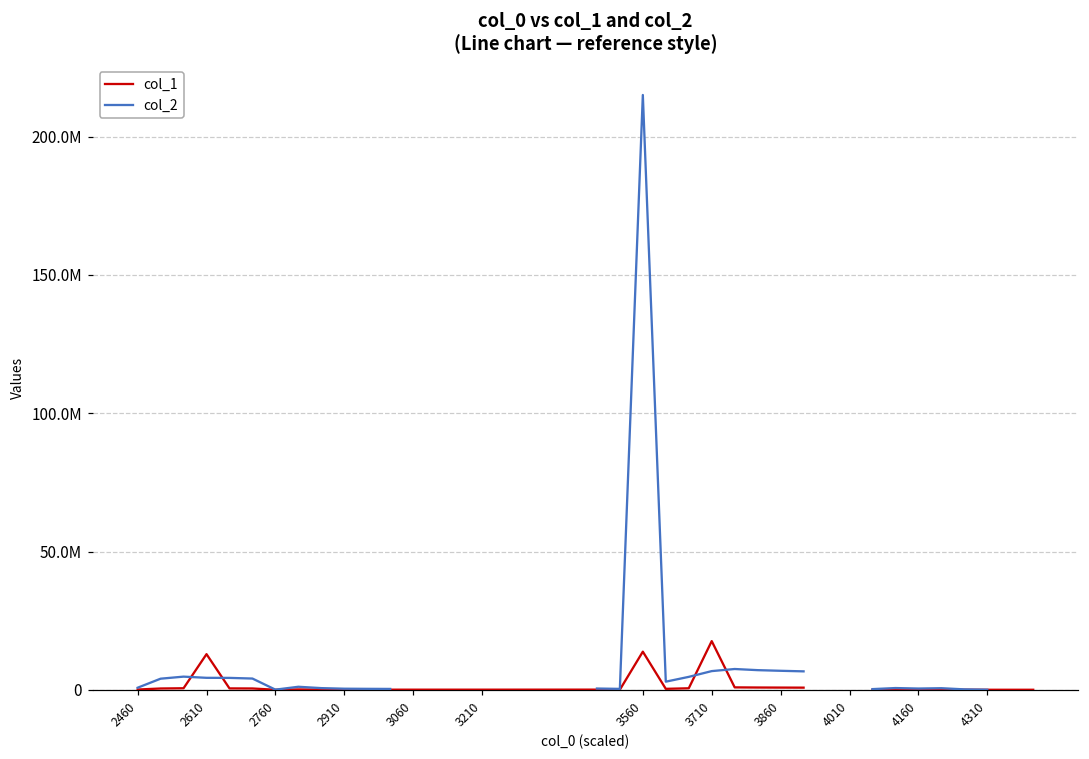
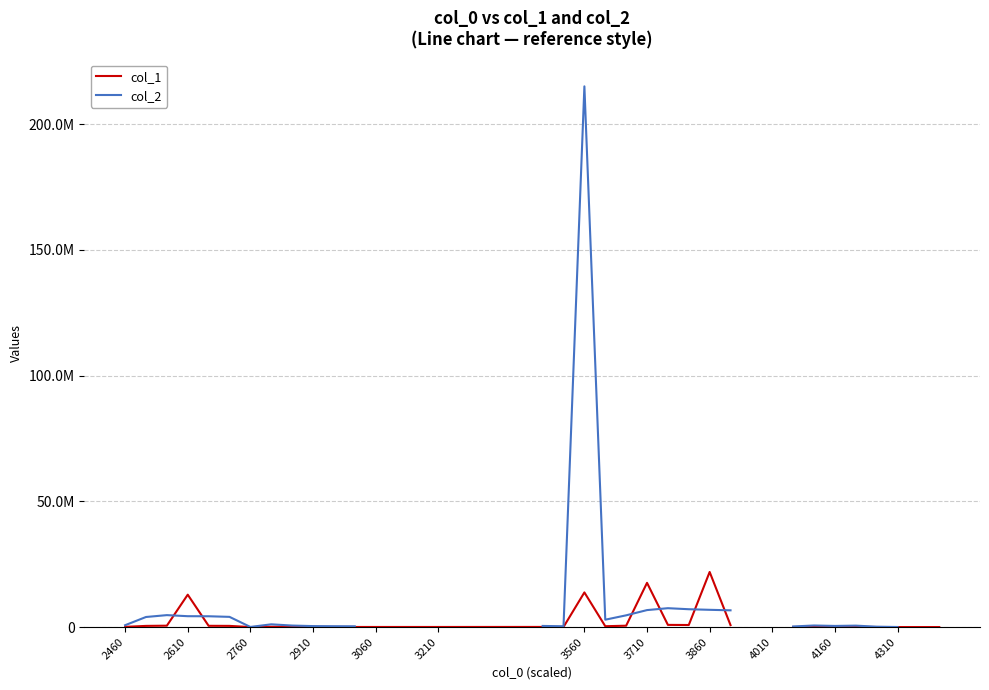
  {
    "col_1": {
      "2610": 13000000,
      "3060": 0,
      "3210": 0,
      "3560": 14000000,
      "3710": 18000000,
-     "3860": 1000000
+     "3860": 22000000
    },
    "col_2": {
      "2610": 4000000,
      "3560": 215000000,
      "3710": 7000000,
      "3860": 7000000
    }
  }
